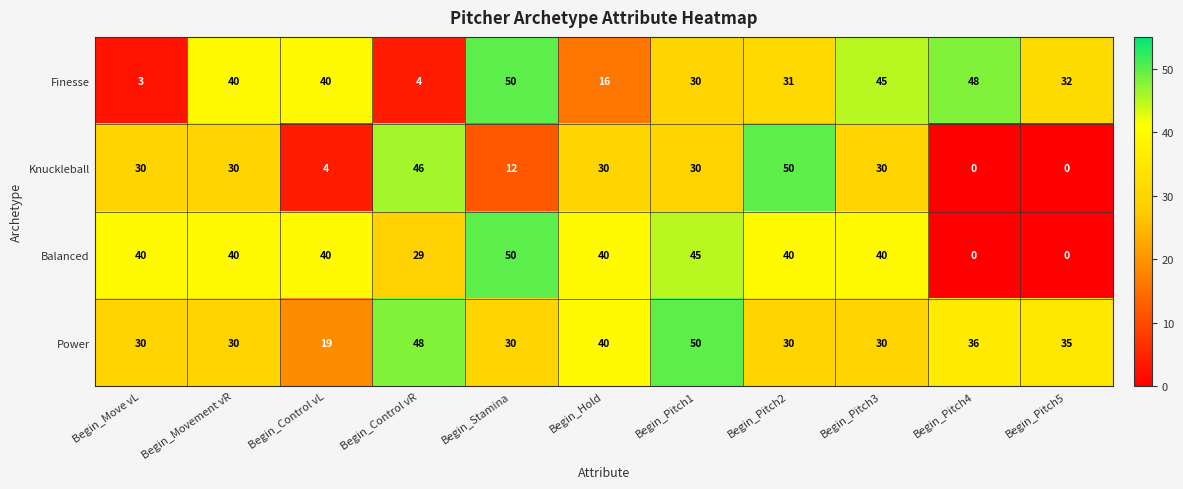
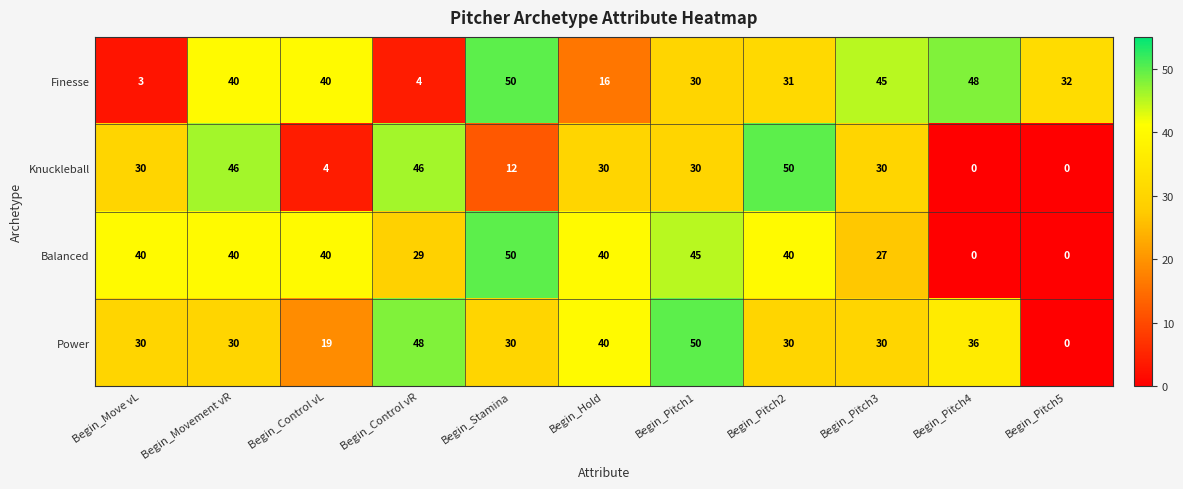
  {
    "Finesse": {
      "Begin_Move vL": 3,
      "Begin_Movement vR": 40,
      "Begin_Control vL": 40,
      "Begin_Control vR": 4,
      "Begin_Stamina": 50,
      "Begin_Hold": 16,
      "Begin_Pitch1": 30,
      "Begin_Pitch2": 31,
      "Begin_Pitch3": 45,
      "Begin_Pitch4": 48,
      "Begin_Pitch5": 32
    },
    "Knuckleball": {
      "Begin_Move vL": 30,
-     "Begin_Movement vR": 30,
+     "Begin_Movement vR": 46,
      "Begin_Control vL": 4,
      "Begin_Control vR": 46,
      "Begin_Stamina": 12,
      "Begin_Hold": 30,
      "Begin_Pitch1": 30,
      "Begin_Pitch2": 50,
      "Begin_Pitch3": 30,
      "Begin_Pitch4": 0,
      "Begin_Pitch5": 0
    },
    "Balanced": {
      "Begin_Move vL": 40,
      "Begin_Movement vR": 40,
      "Begin_Control vL": 40,
      "Begin_Control vR": 29,
      "Begin_Stamina": 50,
      "Begin_Hold": 40,
      "Begin_Pitch1": 45,
      "Begin_Pitch2": 40,
-     "Begin_Pitch3": 40,
+     "Begin_Pitch3": 27,
      "Begin_Pitch4": 0,
      "Begin_Pitch5": 0
    },
    "Power": {
      "Begin_Move vL": 30,
      "Begin_Movement vR": 30,
      "Begin_Control vL": 19,
      "Begin_Control vR": 48,
      "Begin_Stamina": 30,
      "Begin_Hold": 40,
      "Begin_Pitch1": 50,
      "Begin_Pitch2": 30,
      "Begin_Pitch3": 30,
      "Begin_Pitch4": 36,
-     "Begin_Pitch5": 35
+     "Begin_Pitch5": 0
    }
  }
